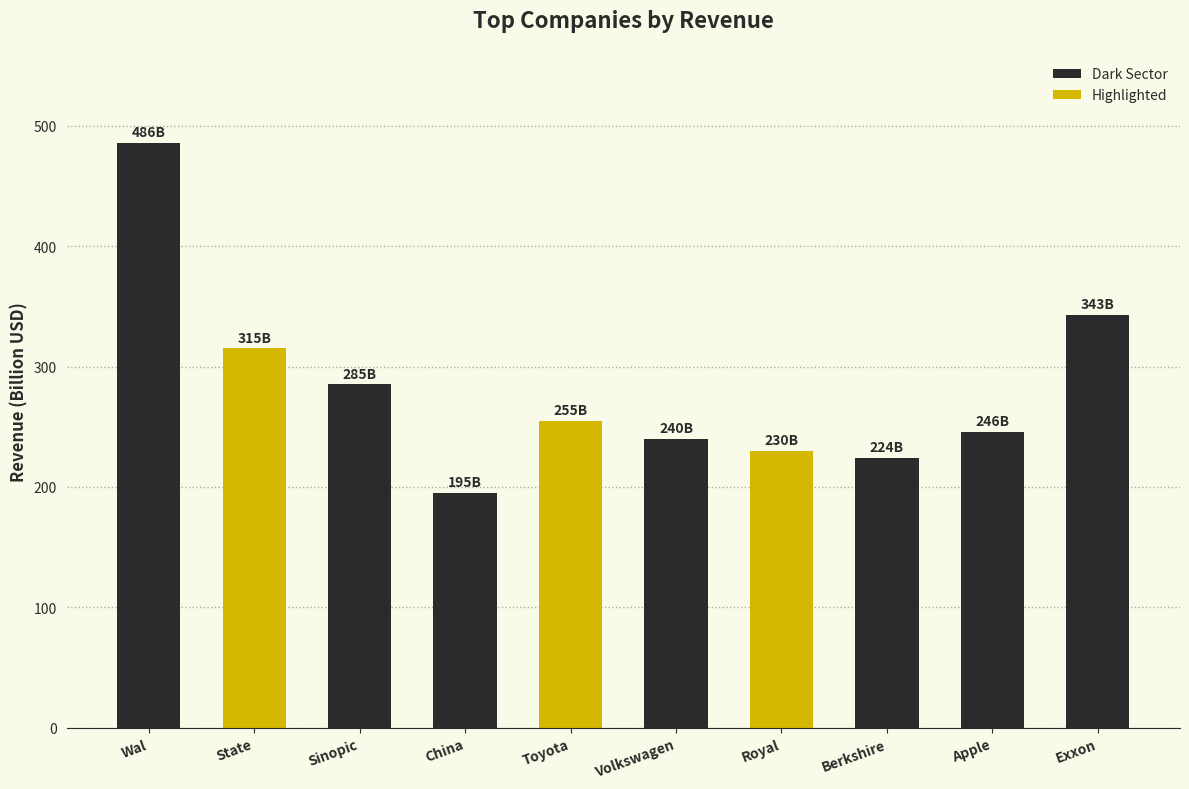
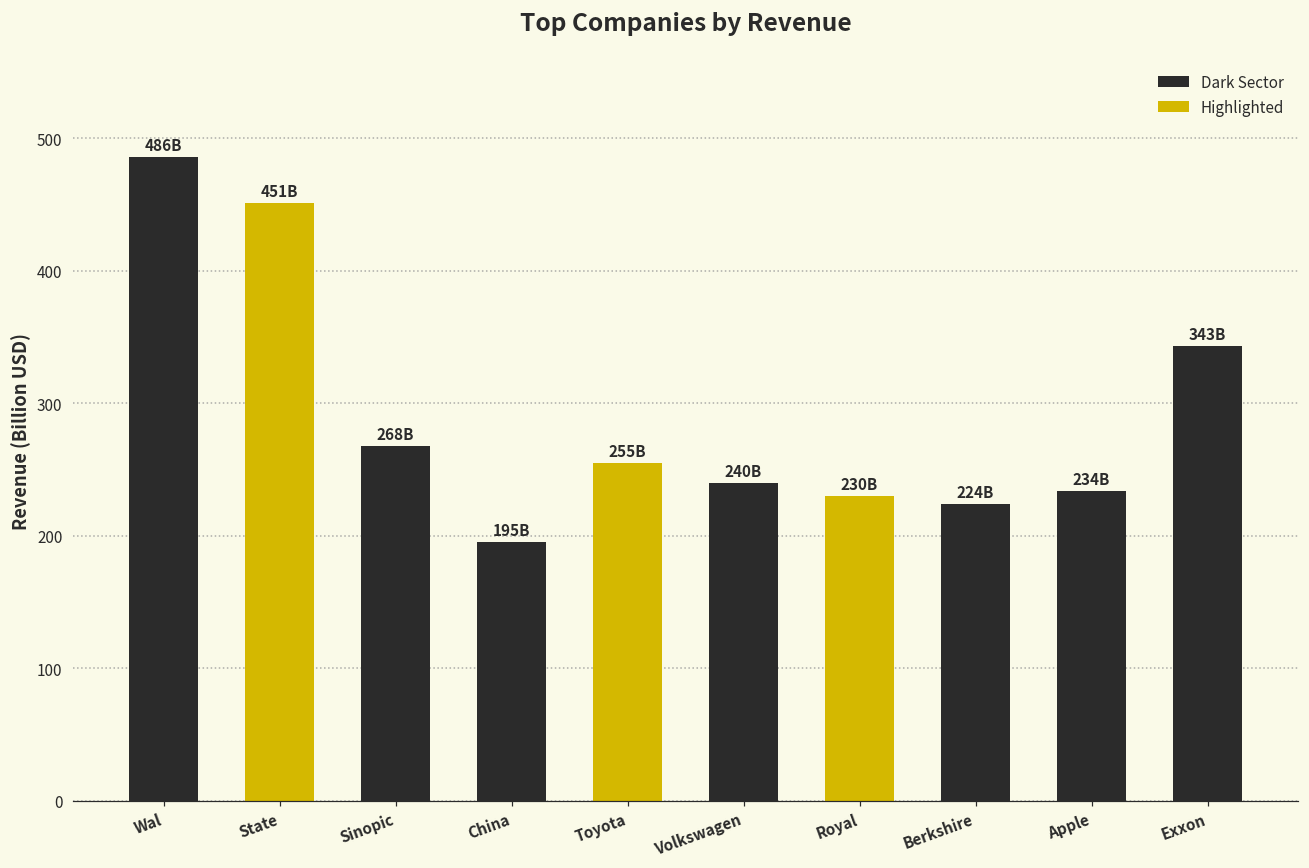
  {
    "Wal": "486B",
-   "State": "315B",
-   "Sinopic": "285B",
+   "State": "451B",
+   "Sinopic": "268B",
    "China": "195B",
    "Toyota": "255B",
    "Volkswagen": "240B",
    "Royal": "230B",
    "Berkshire": "224B",
-   "Apple": "246B",
+   "Apple": "234B",
    "Exxon": "343B"
  }
